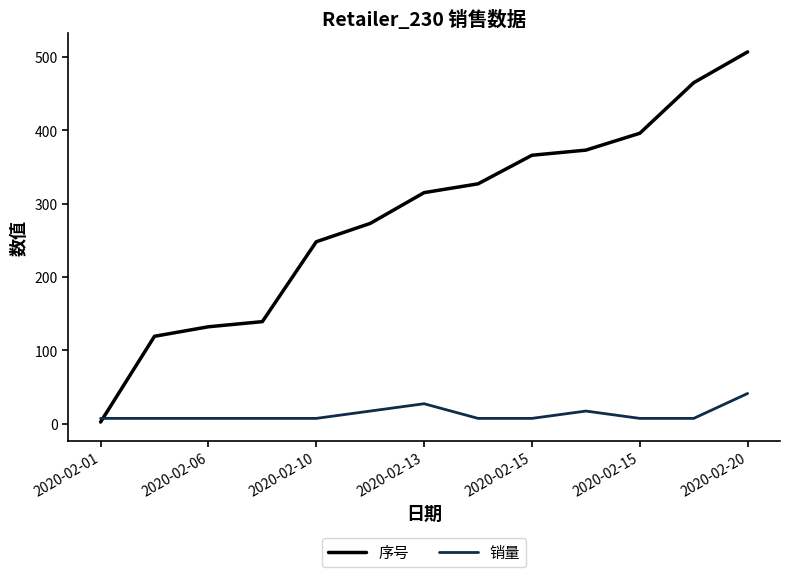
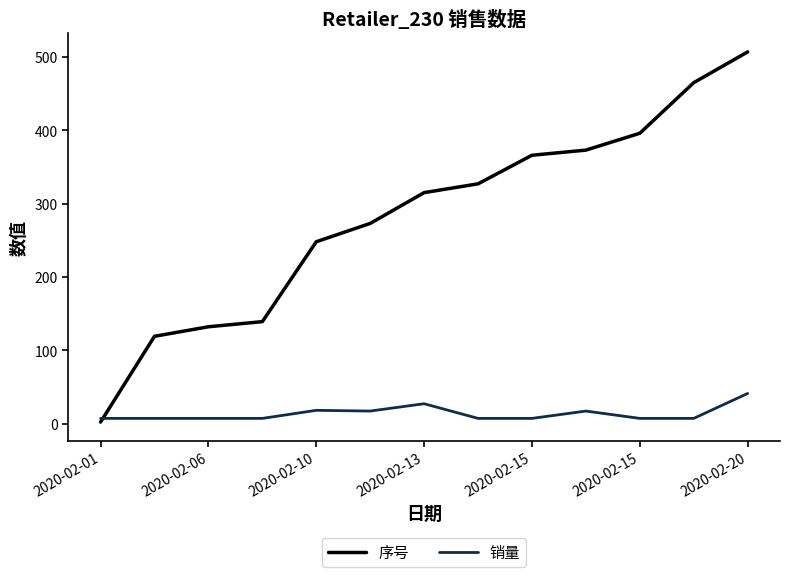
  {
    "序号": {
      "2020-02-01": 0,
      "2020-02-10": 250,
      "2020-02-20": 510
    },
    "销量": {
      "2020-02-01": 10,
-     "2020-02-10": 10,
+     "2020-02-10": 20,
      "2020-02-20": 40
    }
  }
